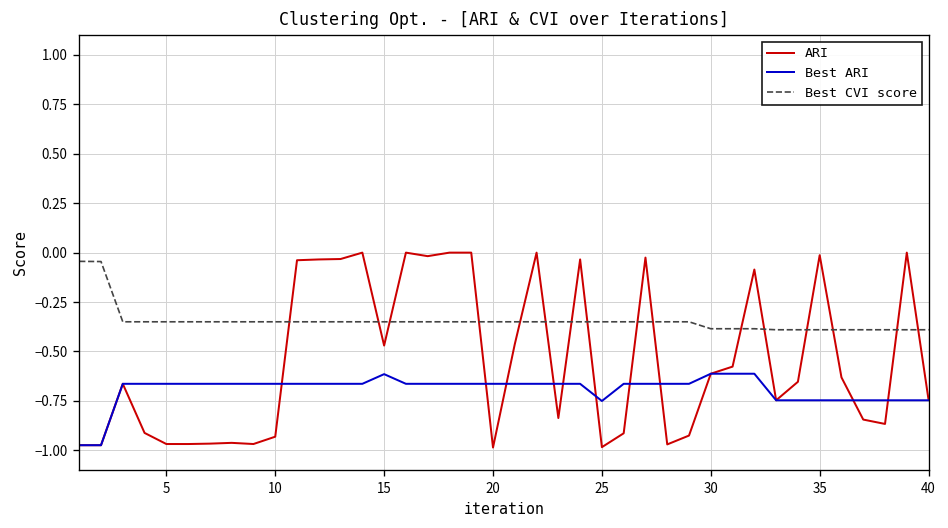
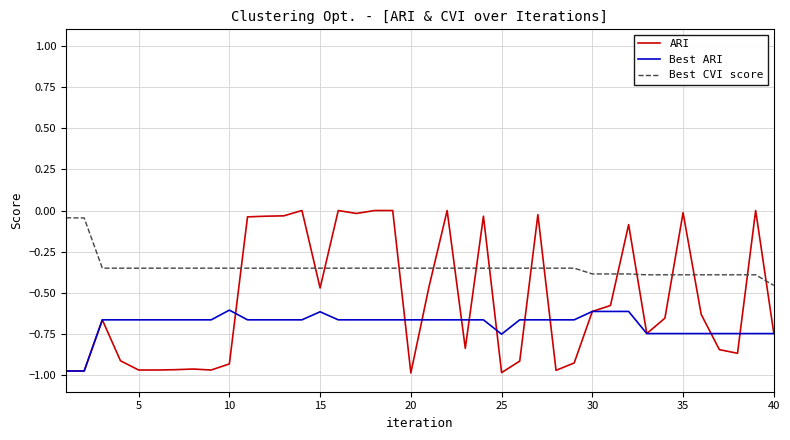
  {
    "ARI": {
      "5": -0.97,
      "10": -0.93,
      "15": -0.47,
      "20": -0.99,
      "25": -0.98,
      "35": -0.01
    },
    "Best ARI": {
      "5": -0.66,
-     "10": -0.66,
+     "10": -0.60,
      "15": -0.61,
      "20": -0.66,
      "25": -0.75,
      "35": -0.75
    },
    "Best CVI score": {
      "5": -0.35,
      "10": -0.35,
      "15": -0.35,
      "20": -0.35,
      "25": -0.35,
      "30": -0.39,
      "35": -0.39,
-     "40": -0.39
+     "40": -0.45
    }
  }
